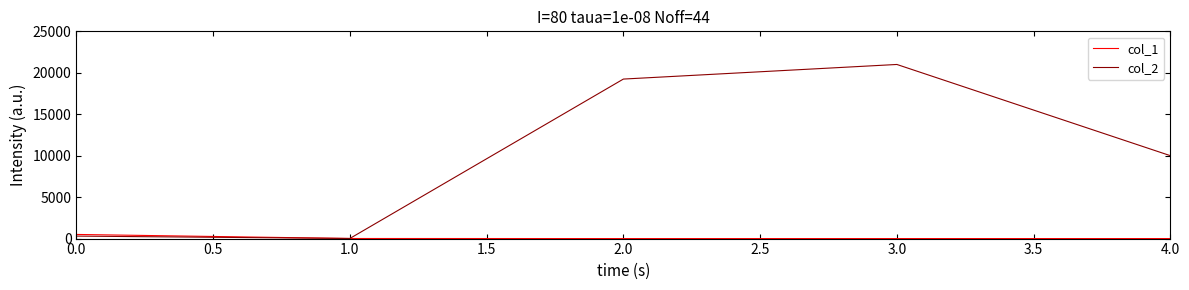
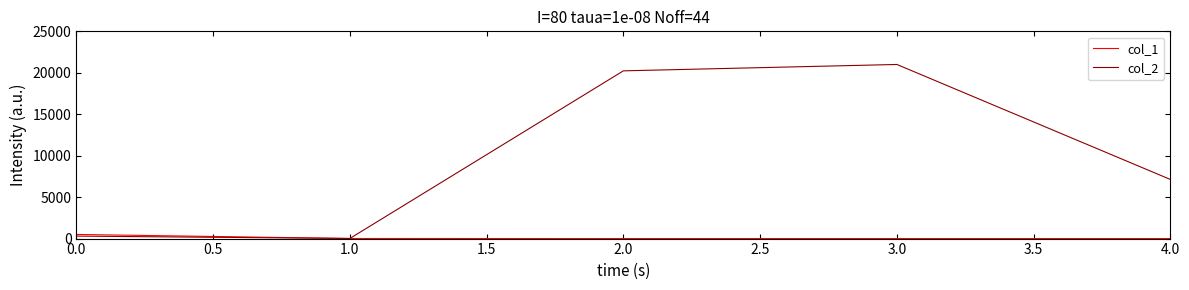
  {
    "col_1": {
      "2.0": 0,
      "3.0": 0,
      "4.0": 0
    },
    "col_2": {
-     "2.0": 19000,
+     "2.0": 20000,
      "3.0": 21000,
-     "4.0": 10000
+     "4.0": 7000
    }
  }
